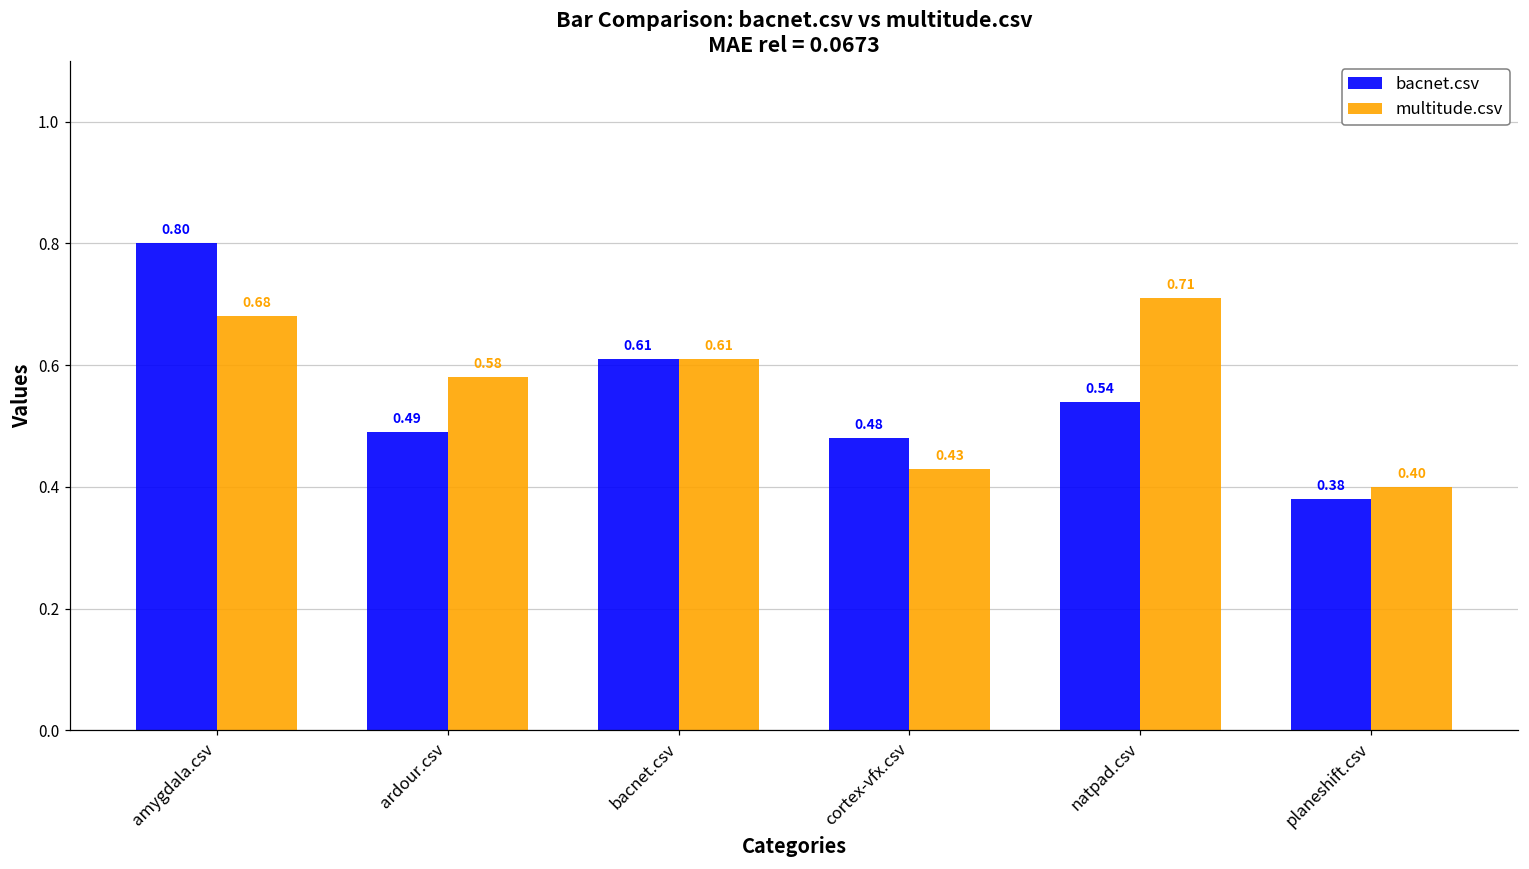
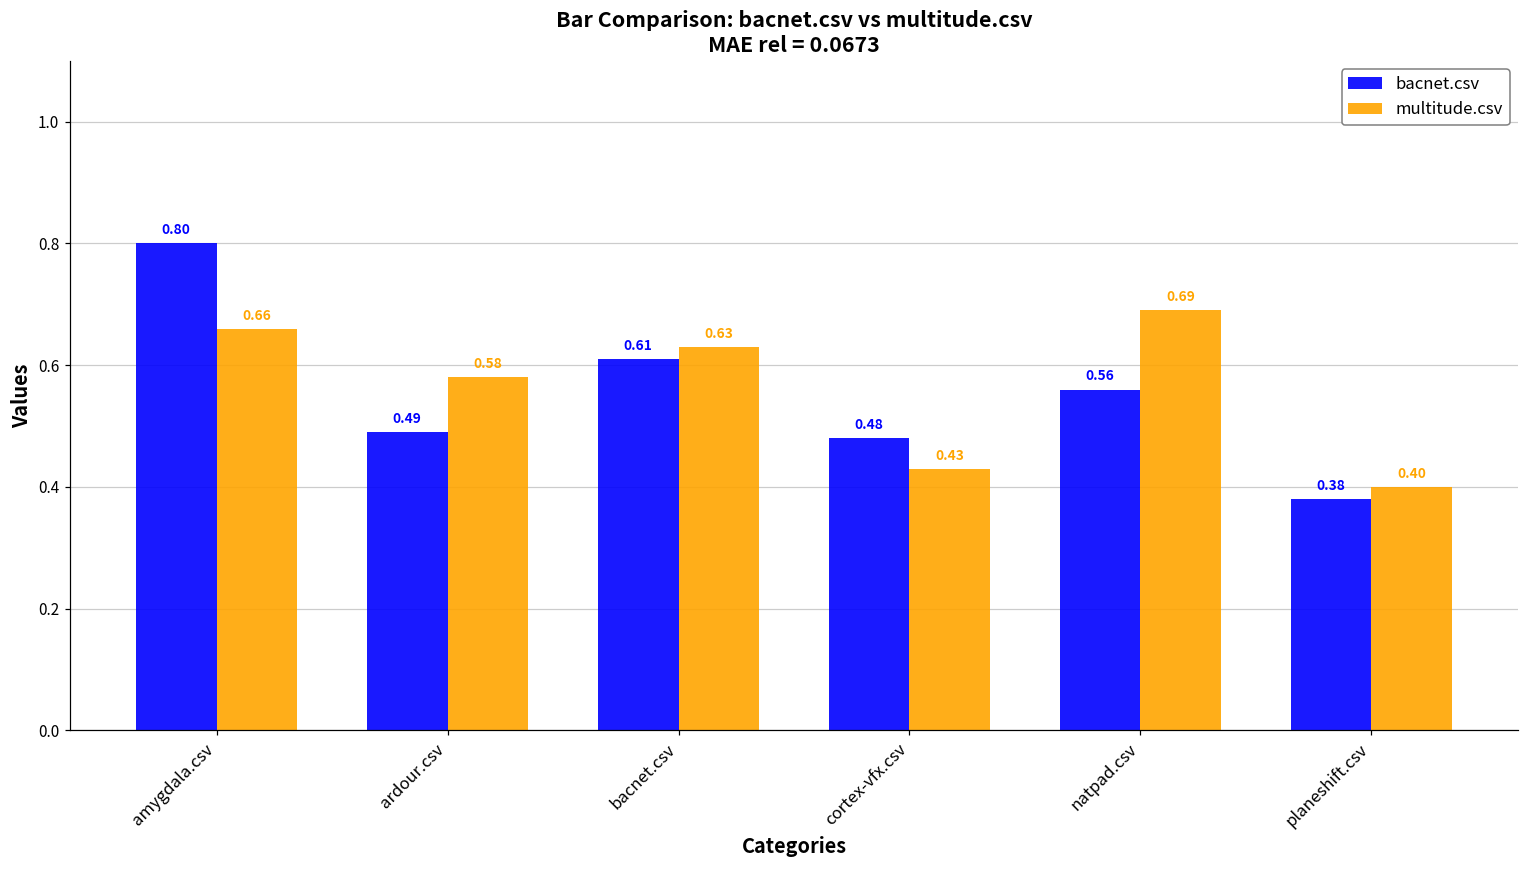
  {
    "bacnet.csv": {
      "amygdala.csv": 0.80,
      "ardour.csv": 0.49,
      "bacnet.csv": 0.61,
      "cortex-vfx.csv": 0.48,
-     "natpad.csv": 0.54,
+     "natpad.csv": 0.56,
      "planeshift.csv": 0.38
    },
    "multitude.csv": {
-     "amygdala.csv": 0.68,
+     "amygdala.csv": 0.66,
      "ardour.csv": 0.58,
-     "bacnet.csv": 0.61,
+     "bacnet.csv": 0.63,
      "cortex-vfx.csv": 0.43,
-     "natpad.csv": 0.71,
+     "natpad.csv": 0.69,
      "planeshift.csv": 0.40
    }
  }
